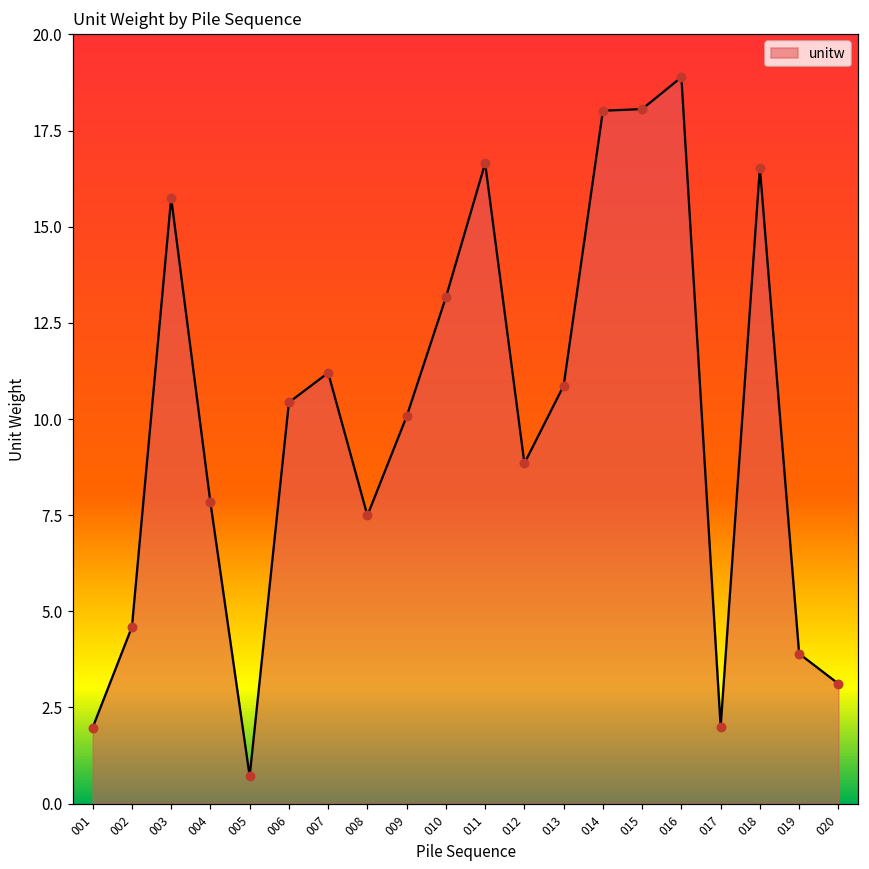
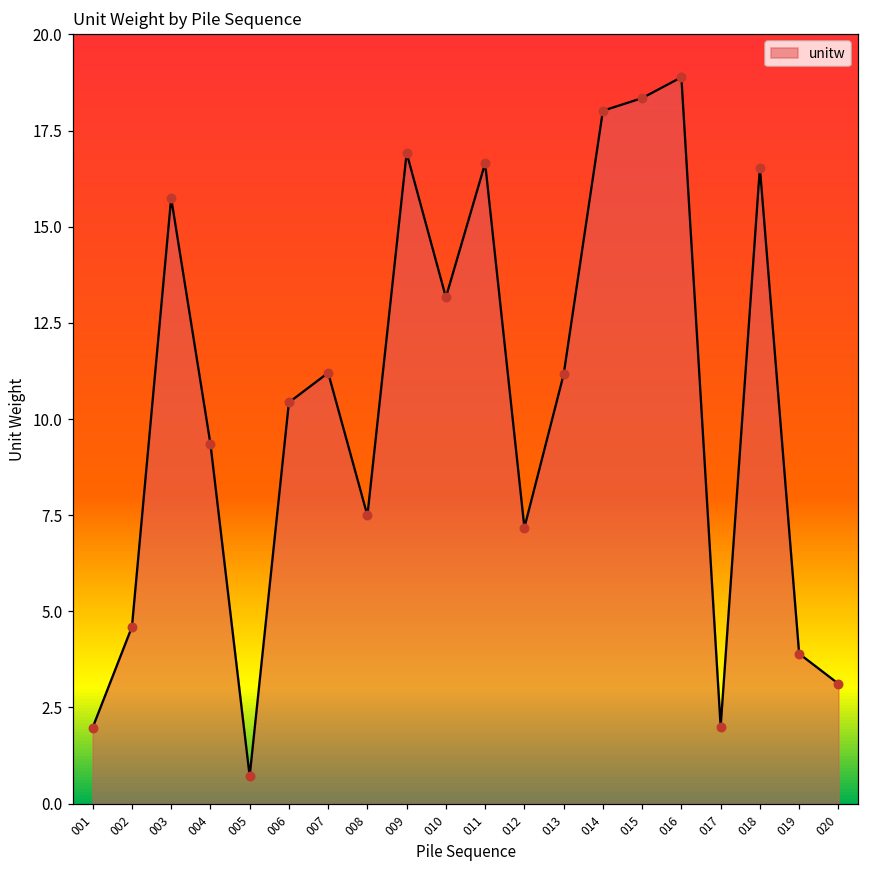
  {
    "001": 2.0,
    "002": 4.6,
    "003": 15.7,
-   "004": 7.8,
+   "004": 9.4,
    "005": 0.7,
    "006": 10.4,
    "007": 11.2,
    "008": 7.5,
-   "009": 10.1,
+   "009": 16.9,
    "010": 13.2,
    "011": 16.7,
-   "012": 8.8,
-   "013": 10.9,
+   "012": 7.2,
+   "013": 11.2,
    "014": 18.0,
-   "015": 18.1,
+   "015": 18.3,
    "016": 18.9,
    "017": 2.0,
    "018": 16.5,
    "019": 3.9,
    "020": 3.1
  }
